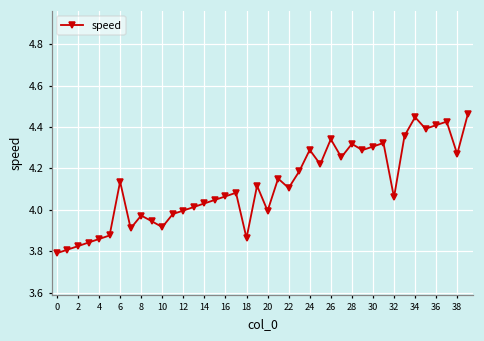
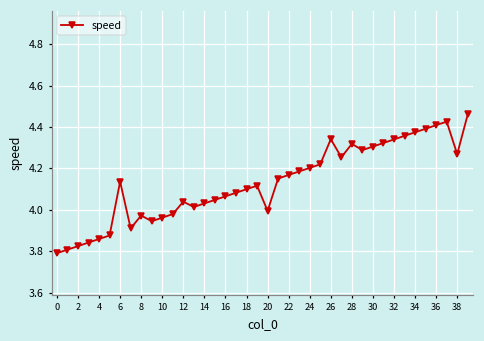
  {
    "0": 3.79,
    "2": 3.82,
    "4": 3.86,
    "6": 4.14,
    "8": 3.97,
-   "10": 3.92,
-   "12": 4.00,
+   "10": 3.96,
+   "12": 4.04,
    "14": 4.03,
    "16": 4.06,
-   "18": 3.86,
+   "18": 4.10,
    "20": 3.99,
-   "22": 4.11,
-   "24": 4.29,
+   "22": 4.17,
+   "24": 4.20,
    "26": 4.34,
    "28": 4.32,
    "30": 4.31,
-   "32": 4.06,
-   "34": 4.45,
+   "32": 4.34,
+   "34": 4.37,
    "36": 4.41,
    "38": 4.27
  }
